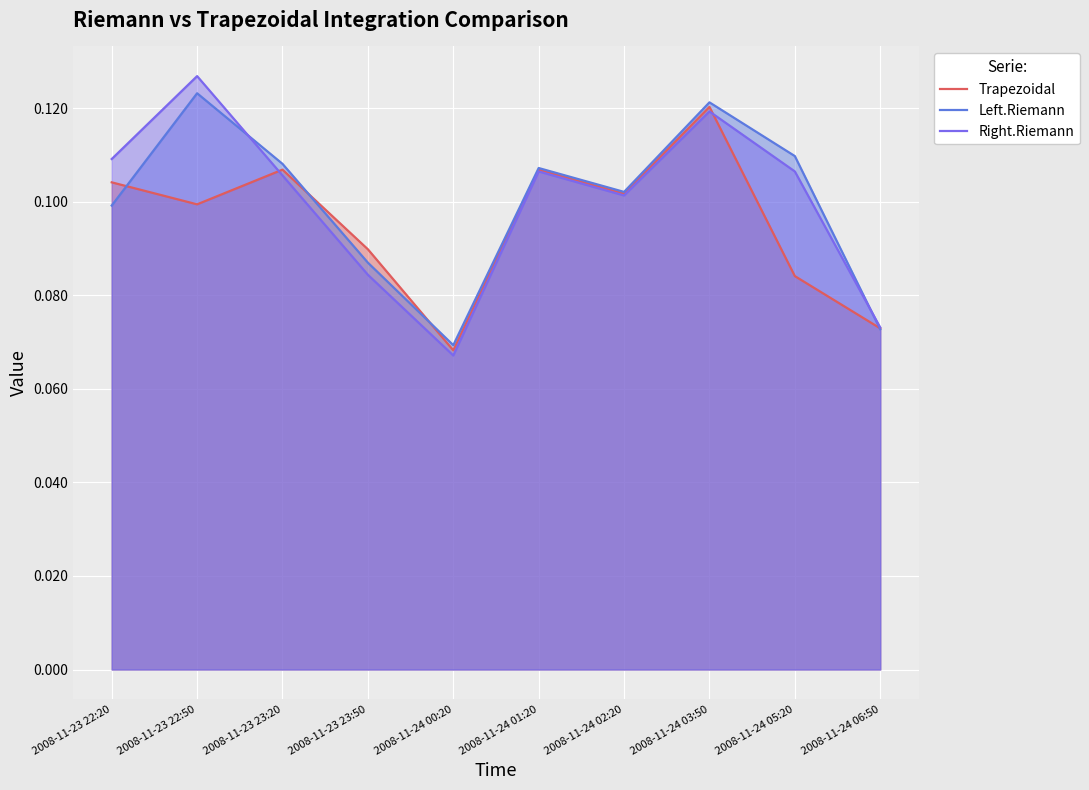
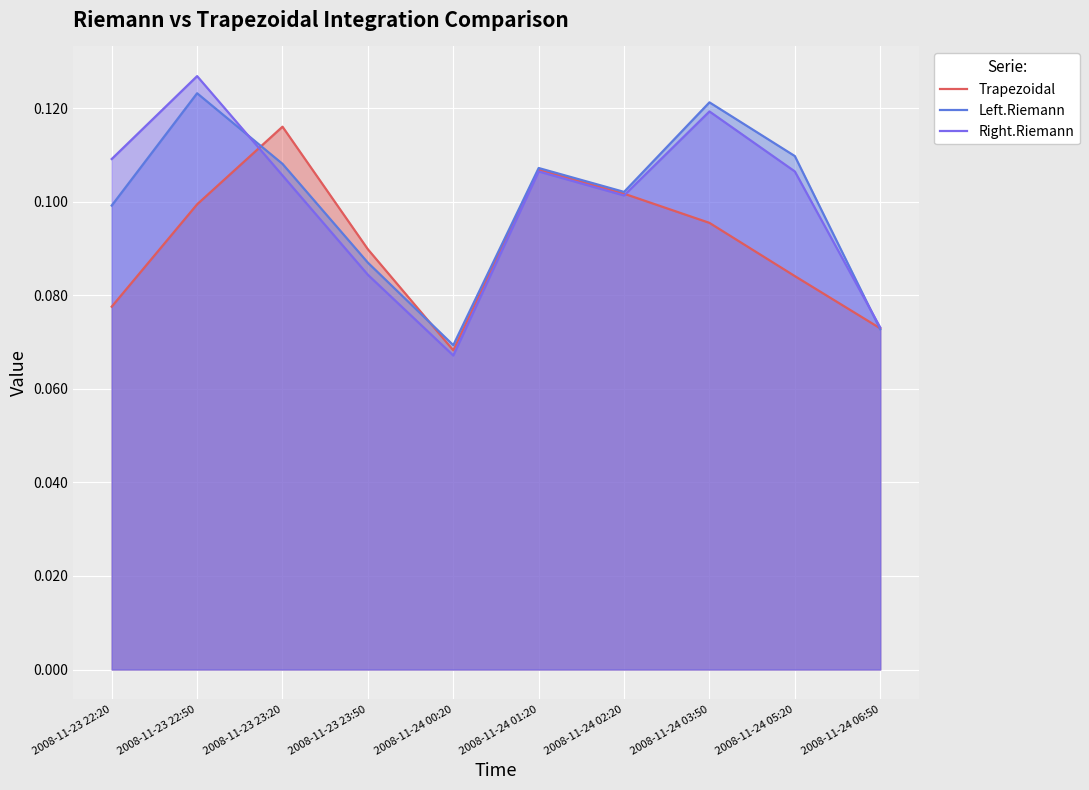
  {
    "Trapezoidal": {
-     "2008-11-23 22:20": 0.104,
+     "2008-11-23 22:20": 0.078,
      "2008-11-23 22:50": 0.099,
-     "2008-11-23 23:20": 0.107,
+     "2008-11-23 23:20": 0.116,
      "2008-11-23 23:50": 0.090,
      "2008-11-24 00:20": 0.068,
-     "2008-11-24 03:50": 0.120,
+     "2008-11-24 03:50": 0.095,
      "2008-11-24 05:20": 0.084
    }
  }
